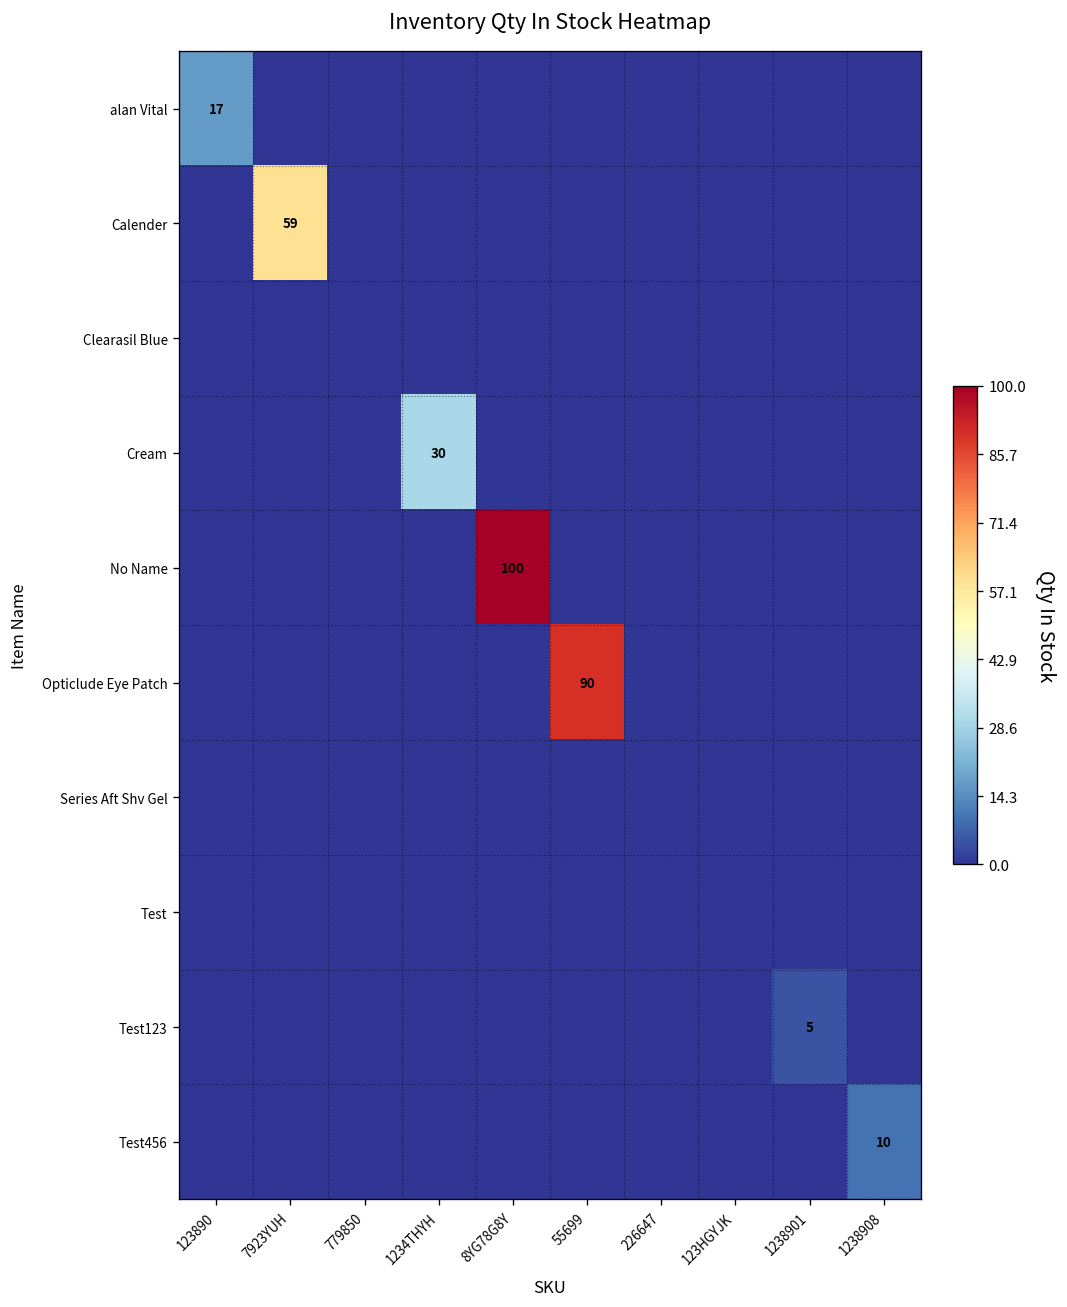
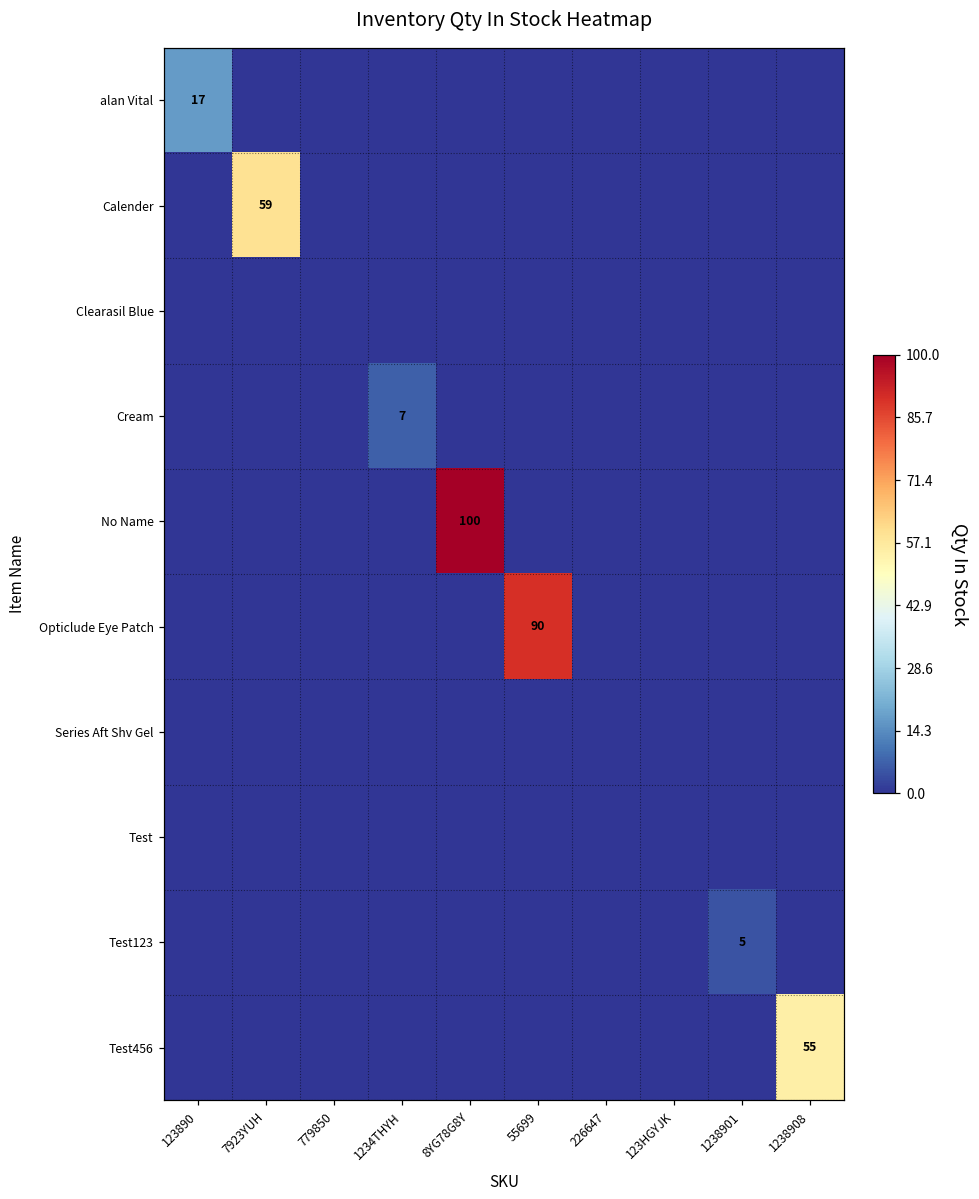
  {
    "alan Vital": {
      "123890": 17
    },
    "Calender": {
      "7923YUH": 59
    },
    "Cream": {
-     "1234THYH": 30
+     "1234THYH": 7
    },
    "No Name": {
      "8YG78G8Y": 100
    },
    "Opticlude Eye Patch": {
      "55699": 90
    },
    "Test123": {
      "1238901": 5
    },
    "Test456": {
-     "1238908": 10
+     "1238908": 55
    }
  }
